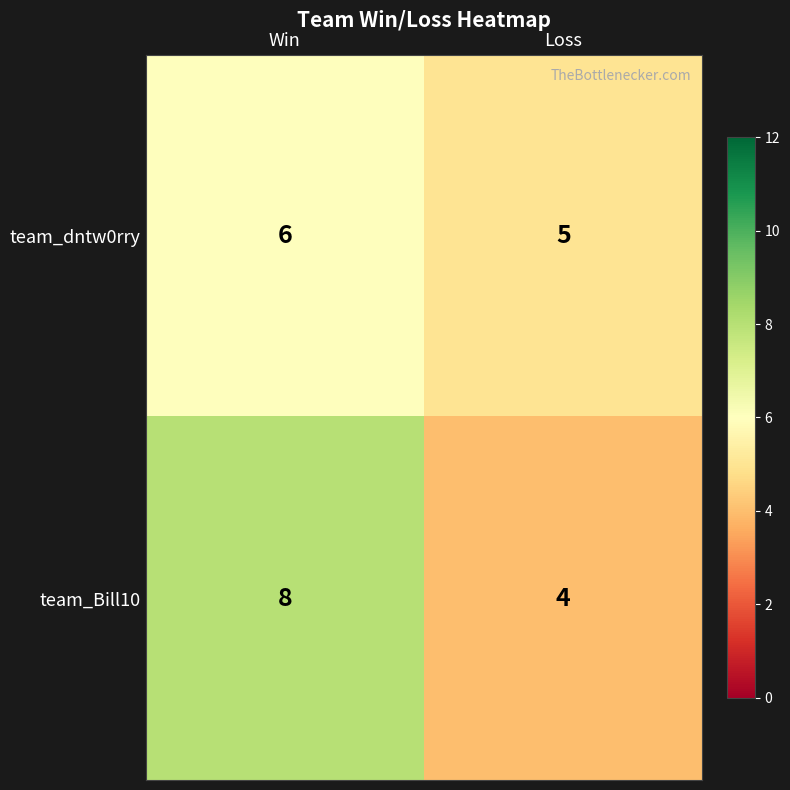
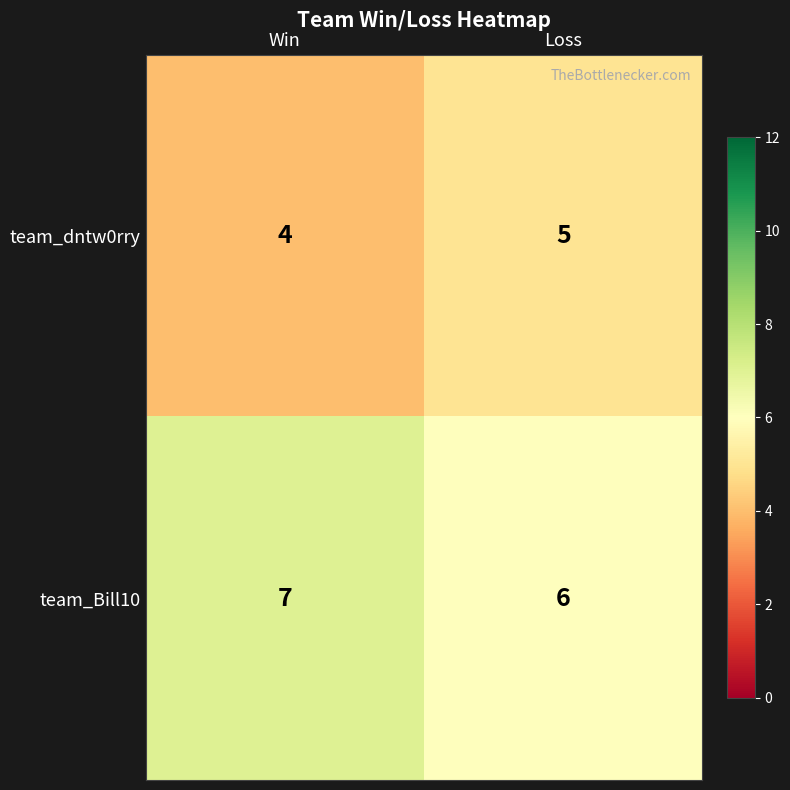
  {
    "team_dntw0rry": {
-     "Win": 6
+     "Win": 4
    },
    "team_Bill10": {
-     "Win": 8,
-     "Loss": 4
+     "Win": 7,
+     "Loss": 6
    }
  }
